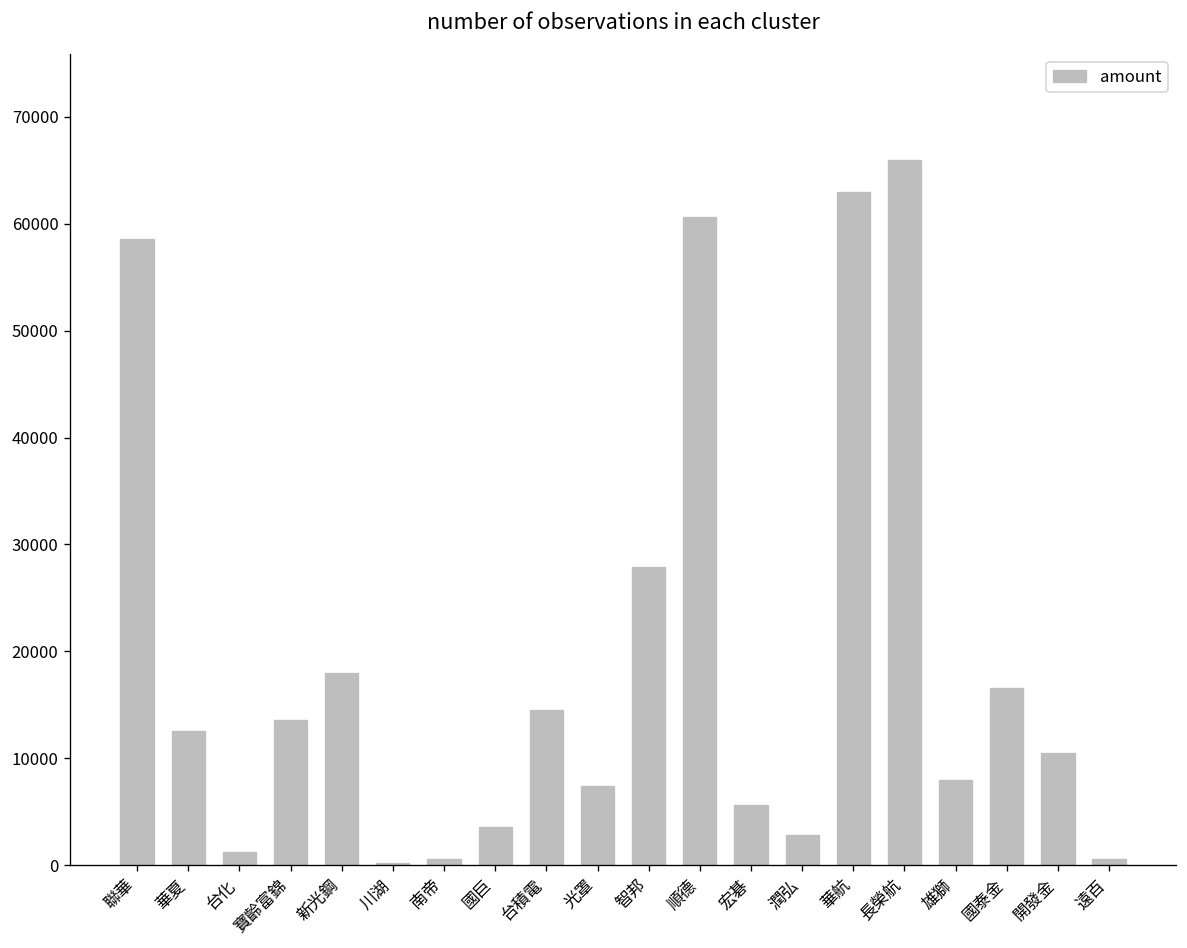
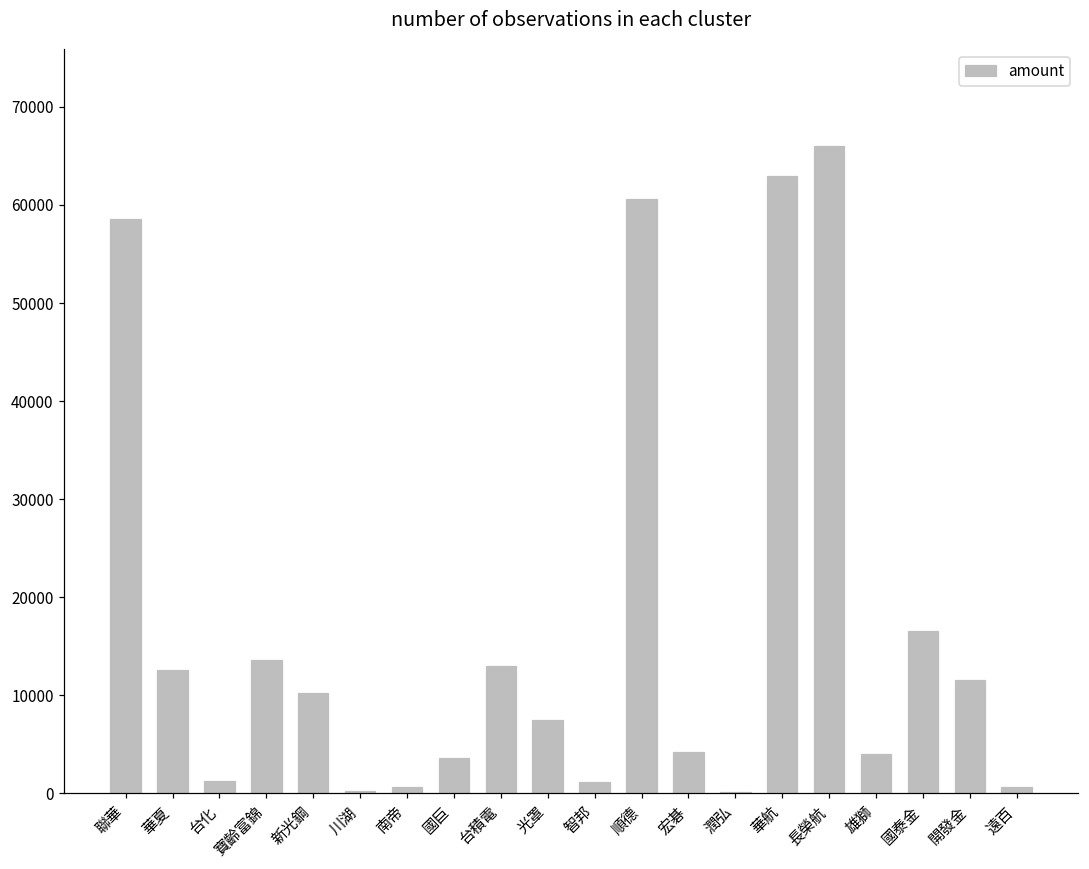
  {
    "聯華": 59000,
    "華夏": 13000,
    "台化": 1000,
    "寶齡富錦": 14000,
-   "新光鋼": 18000,
+   "新光鋼": 10000,
    "南帝": 1000,
    "國巨": 4000,
-   "台積電": 15000,
+   "台積電": 13000,
    "光罩": 7000,
-   "智邦": 28000,
+   "智邦": 1000,
    "順德": 61000,
-   "宏碁": 6000,
-   "潤弘": 3000,
+   "宏碁": 4000,
+   "潤弘": 0,
    "華航": 63000,
    "長榮航": 66000,
-   "雄獅": 8000,
+   "雄獅": 4000,
    "國泰金": 17000,
-   "開發金": 11000,
+   "開發金": 12000,
    "遠百": 1000
  }
